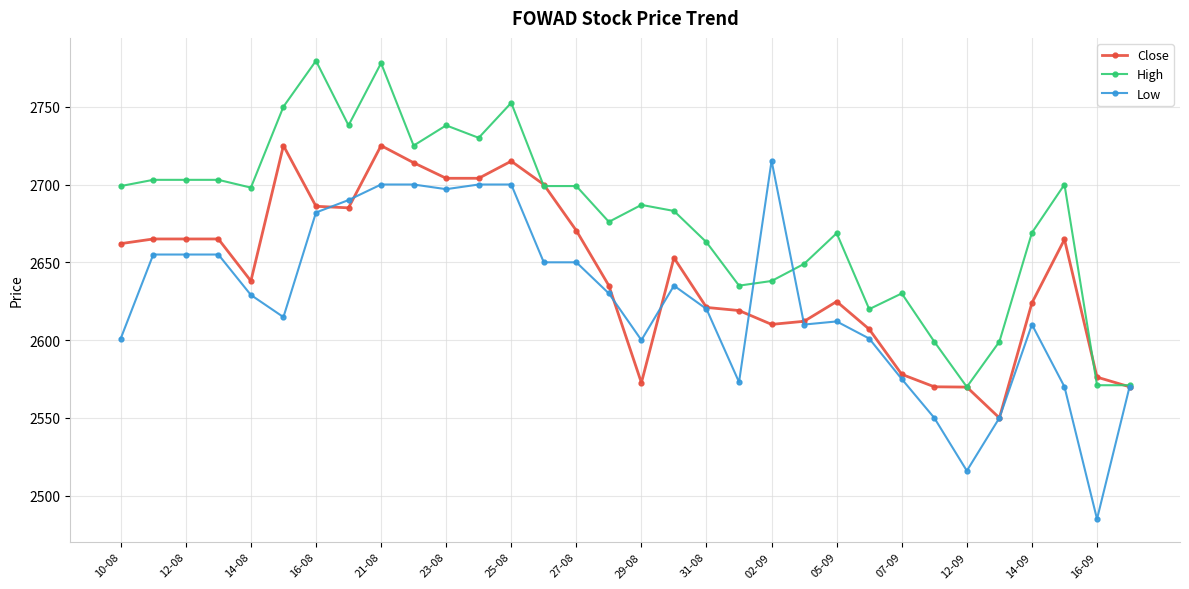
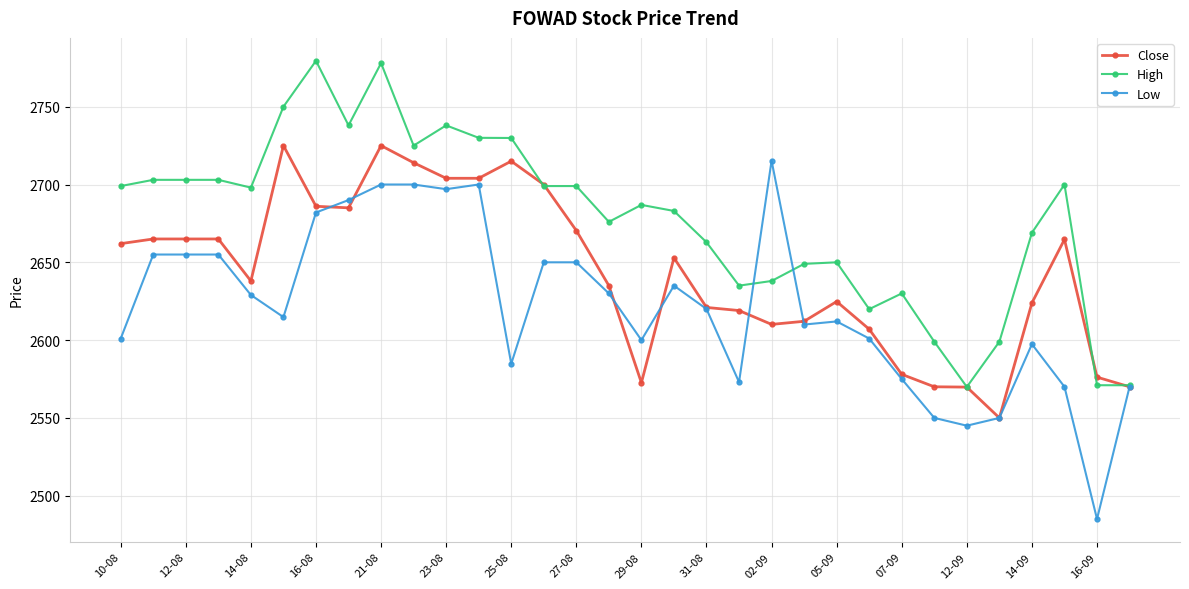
  {
    "Close": {
      "10-08": 2662,
      "12-08": 2665,
      "14-08": 2638,
      "16-08": 2686,
      "21-08": 2725,
      "23-08": 2704,
      "25-08": 2715,
      "27-08": 2670,
      "29-08": 2573,
      "02-09": 2610,
      "05-09": 2625,
      "07-09": 2578,
      "14-09": 2624,
      "16-09": 2576
    },
    "High": {
      "10-08": 2699,
      "12-08": 2703,
      "14-08": 2698,
      "16-08": 2780,
      "21-08": 2778,
      "23-08": 2738,
-     "25-08": 2753,
+     "25-08": 2730,
      "27-08": 2699,
      "29-08": 2687,
      "31-08": 2663,
      "02-09": 2638,
-     "05-09": 2669,
+     "05-09": 2650,
      "07-09": 2630,
      "14-09": 2669,
      "16-09": 2571
    },
    "Low": {
      "10-08": 2601,
      "12-08": 2655,
      "14-08": 2629,
      "16-08": 2682,
      "21-08": 2700,
      "23-08": 2697,
-     "25-08": 2700,
+     "25-08": 2585,
      "27-08": 2650,
      "29-08": 2600,
      "02-09": 2715,
      "05-09": 2612,
      "07-09": 2575,
-     "12-09": 2516,
-     "14-09": 2610,
+     "12-09": 2545,
+     "14-09": 2597,
      "16-09": 2485
    }
  }
